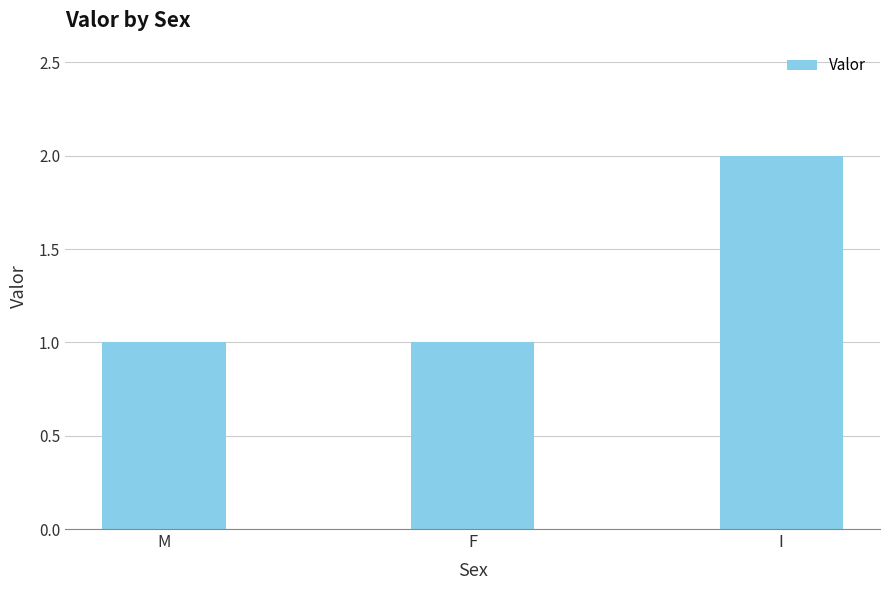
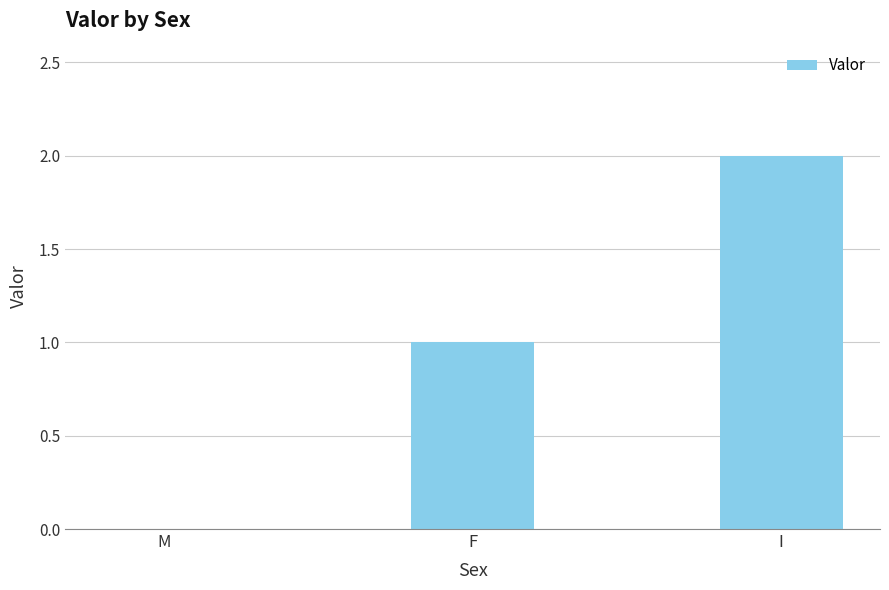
  {
-   "M": 1,
+   "M": 0,
    "F": 1,
    "I": 2
  }
